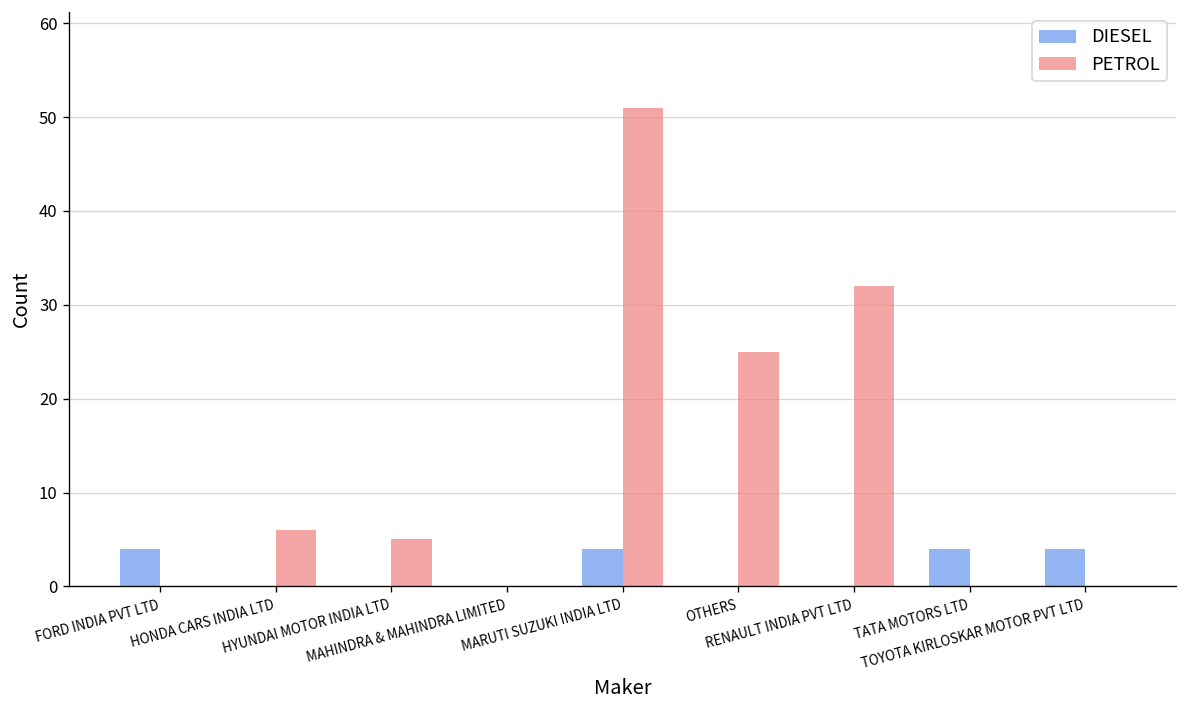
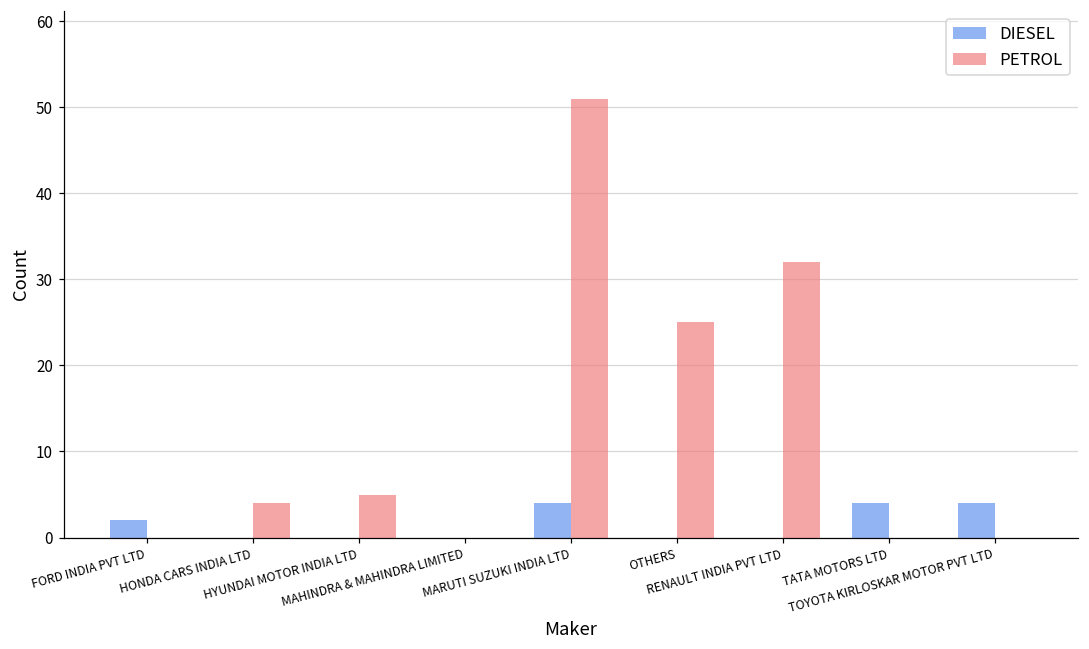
  {
    "DIESEL": {
-     "FORD INDIA PVT LTD": 4,
+     "FORD INDIA PVT LTD": 2,
      "HONDA CARS INDIA LTD": 0,
      "HYUNDAI MOTOR INDIA LTD": 0,
      "MAHINDRA & MAHINDRA LIMITED": 0,
      "MARUTI SUZUKI INDIA LTD": 4,
      "OTHERS": 0,
      "RENAULT INDIA PVT LTD": 0,
      "TATA MOTORS LTD": 4,
      "TOYOTA KIRLOSKAR MOTOR PVT LTD": 4
    },
    "PETROL": {
      "FORD INDIA PVT LTD": 0,
-     "HONDA CARS INDIA LTD": 6,
+     "HONDA CARS INDIA LTD": 4,
      "HYUNDAI MOTOR INDIA LTD": 5,
      "MAHINDRA & MAHINDRA LIMITED": 0,
      "MARUTI SUZUKI INDIA LTD": 51,
      "OTHERS": 25,
      "RENAULT INDIA PVT LTD": 32,
      "TATA MOTORS LTD": 0,
      "TOYOTA KIRLOSKAR MOTOR PVT LTD": 0
    }
  }
